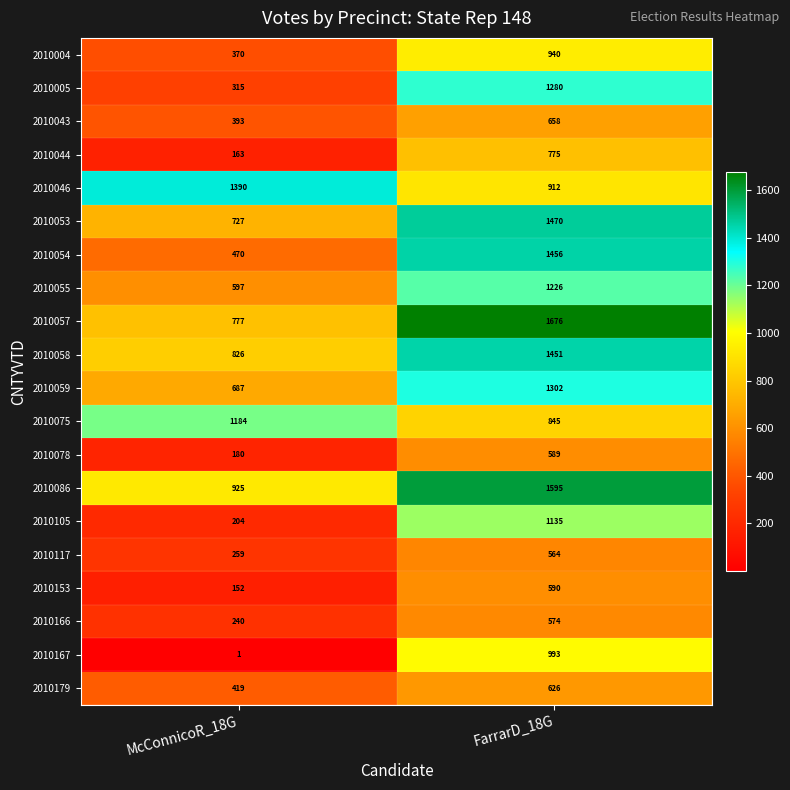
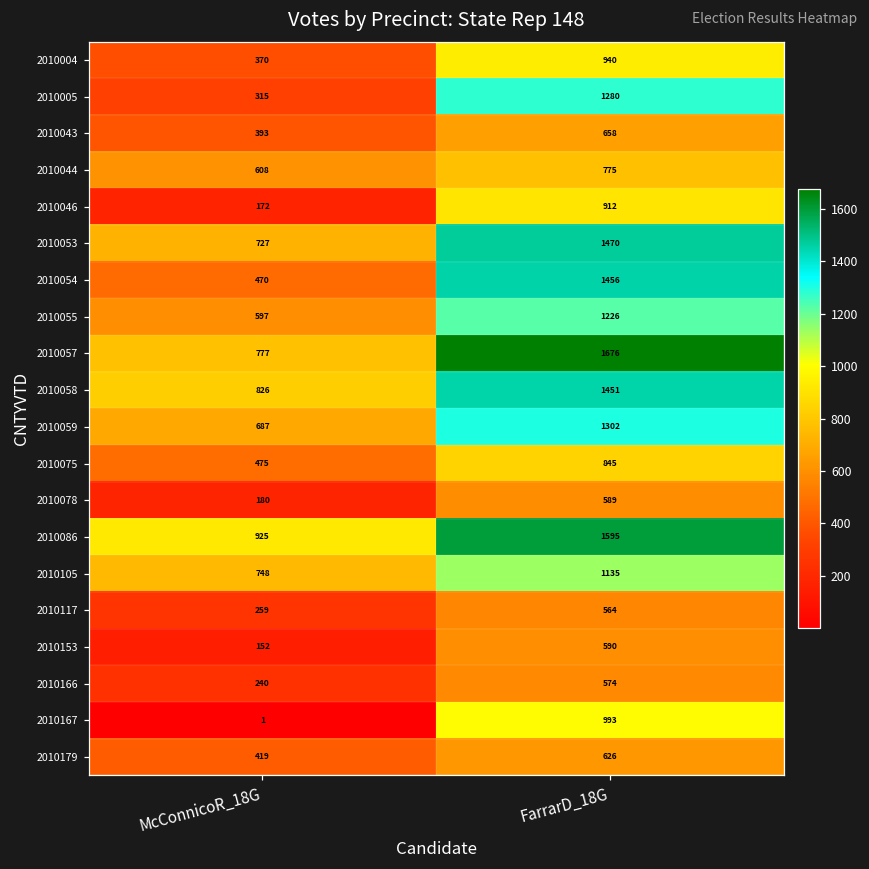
  {
    "2010004": {
      "McConnicoR_18G": 370,
      "FarrarD_18G": 940
    },
    "2010005": {
      "McConnicoR_18G": 315,
      "FarrarD_18G": 1280
    },
    "2010043": {
      "McConnicoR_18G": 393,
      "FarrarD_18G": 658
    },
    "2010044": {
-     "McConnicoR_18G": 163,
+     "McConnicoR_18G": 608,
      "FarrarD_18G": 775
    },
    "2010046": {
-     "McConnicoR_18G": 1390,
+     "McConnicoR_18G": 172,
      "FarrarD_18G": 912
    },
    "2010053": {
      "McConnicoR_18G": 727,
      "FarrarD_18G": 1470
    },
    "2010054": {
      "McConnicoR_18G": 470,
      "FarrarD_18G": 1456
    },
    "2010055": {
      "McConnicoR_18G": 597,
      "FarrarD_18G": 1226
    },
    "2010057": {
      "McConnicoR_18G": 777,
      "FarrarD_18G": 1676
    },
    "2010058": {
      "McConnicoR_18G": 826,
      "FarrarD_18G": 1451
    },
    "2010059": {
      "McConnicoR_18G": 687,
      "FarrarD_18G": 1302
    },
    "2010075": {
-     "McConnicoR_18G": 1184,
+     "McConnicoR_18G": 475,
      "FarrarD_18G": 845
    },
    "2010078": {
      "McConnicoR_18G": 180,
      "FarrarD_18G": 589
    },
    "2010086": {
      "McConnicoR_18G": 925,
      "FarrarD_18G": 1595
    },
    "2010105": {
-     "McConnicoR_18G": 204,
+     "McConnicoR_18G": 748,
      "FarrarD_18G": 1135
    },
    "2010117": {
      "McConnicoR_18G": 259,
      "FarrarD_18G": 564
    },
    "2010153": {
      "McConnicoR_18G": 152,
      "FarrarD_18G": 590
    },
    "2010166": {
      "McConnicoR_18G": 240,
      "FarrarD_18G": 574
    },
    "2010167": {
      "McConnicoR_18G": 1,
      "FarrarD_18G": 993
    },
    "2010179": {
      "McConnicoR_18G": 419,
      "FarrarD_18G": 626
    }
  }
